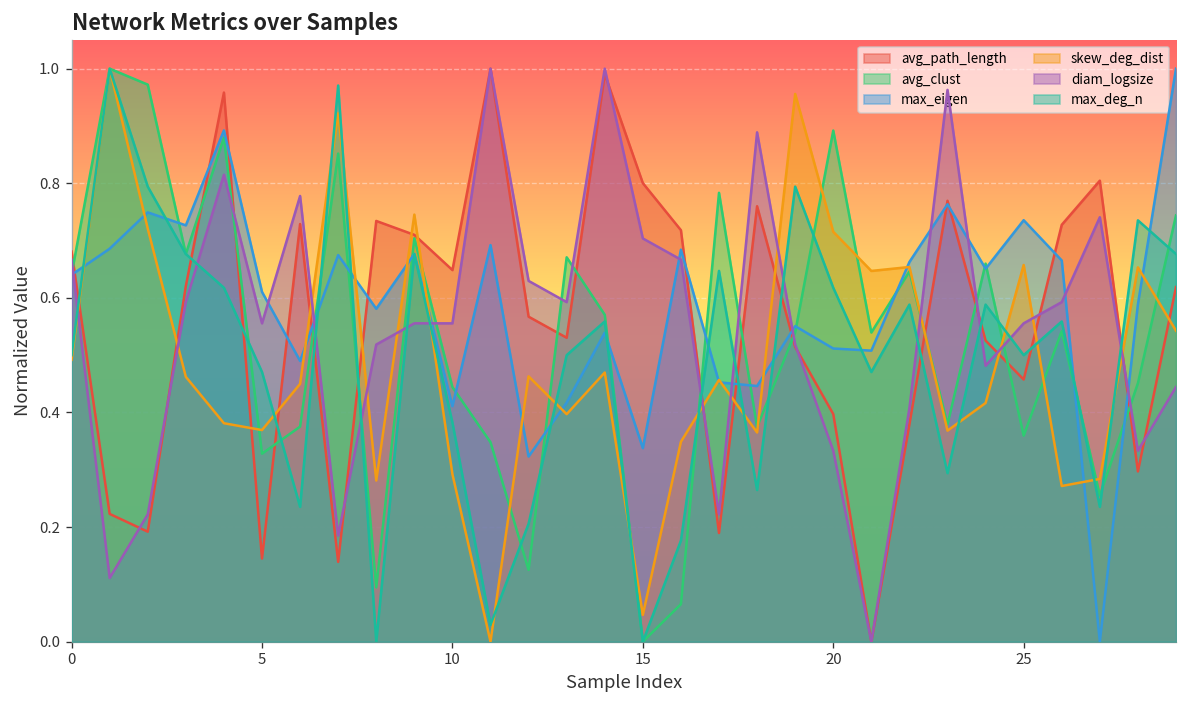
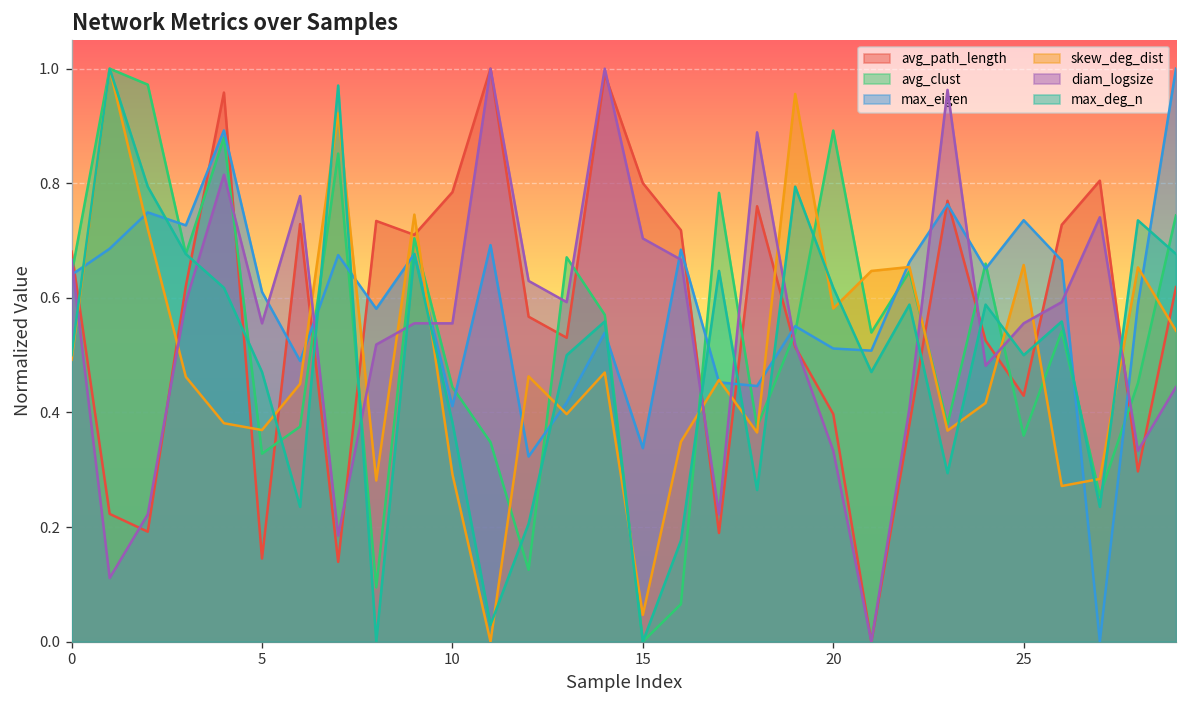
  {
    "avg_path_length": {
      "0": 0.68,
      "5": 0.15,
-     "10": 0.65,
+     "10": 0.78,
      "15": 0.80,
      "20": 0.40,
-     "25": 0.46
+     "25": 0.43
    },
    "skew_deg_dist": {
      "0": 0.49,
      "5": 0.37,
      "10": 0.29,
      "15": 0.05,
-     "20": 0.72,
+     "20": 0.58,
      "25": 0.66
    },
    "diam_logsize": {
      "0": 0.67,
      "5": 0.56,
      "10": 0.56,
      "15": 0.70,
      "20": 0.33,
      "25": 0.56
    }
  }
